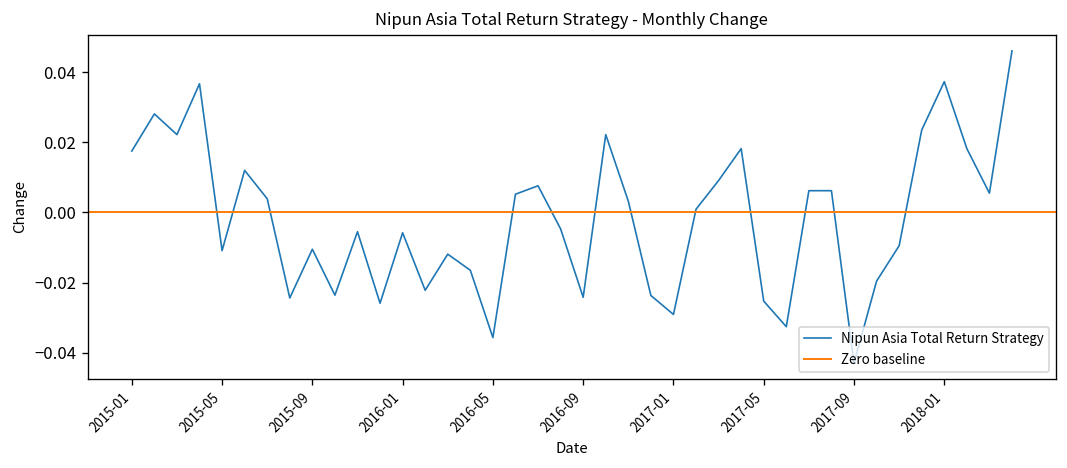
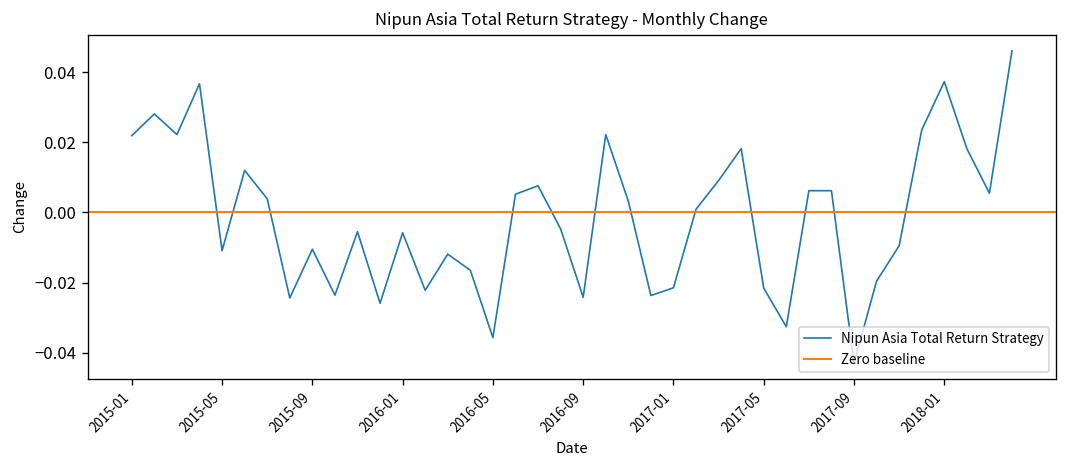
  {
-   "2015-01": 0.018,
+   "2015-01": 0.022,
    "2015-05": -0.011,
    "2015-09": -0.011,
    "2016-01": -0.006,
    "2016-05": -0.036,
    "2016-09": -0.024,
-   "2017-01": -0.029,
-   "2017-05": -0.025,
+   "2017-01": -0.022,
+   "2017-05": -0.022,
    "2018-01": 0.037
  }
